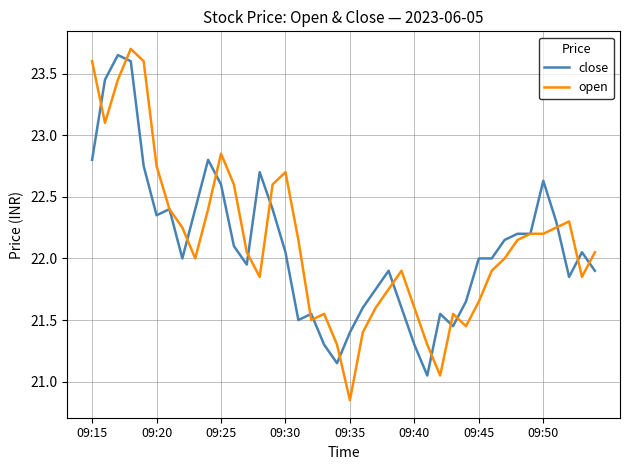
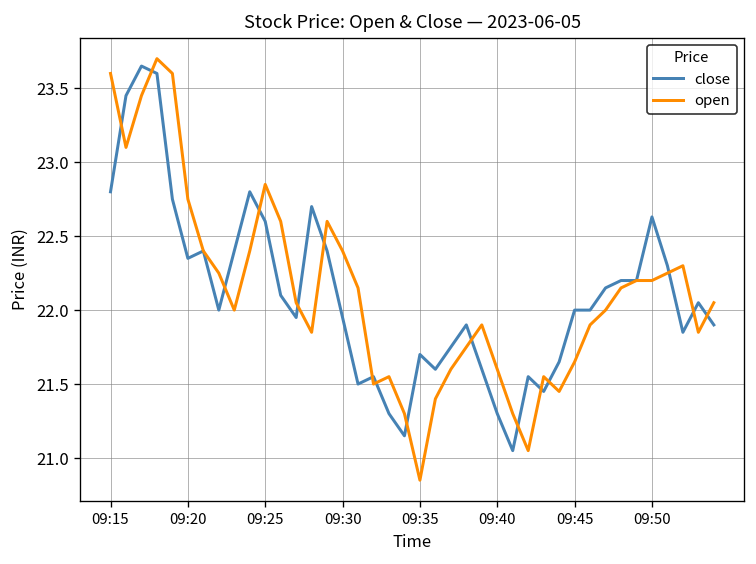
  {
    "close": {
      "09:15": 22.80,
      "09:20": 22.35,
      "09:25": 22.60,
-     "09:30": 22.05,
-     "09:35": 21.4,
+     "09:30": 21.95,
+     "09:35": 21.7,
      "09:40": 21.30,
      "09:45": 22.00,
      "09:50": 22.63
    },
    "open": {
      "09:15": 23.6,
      "09:20": 22.75,
      "09:25": 22.85,
-     "09:30": 22.7,
+     "09:30": 22.4,
      "09:35": 20.85,
      "09:40": 21.6,
      "09:45": 21.65,
      "09:50": 22.2
    }
  }
